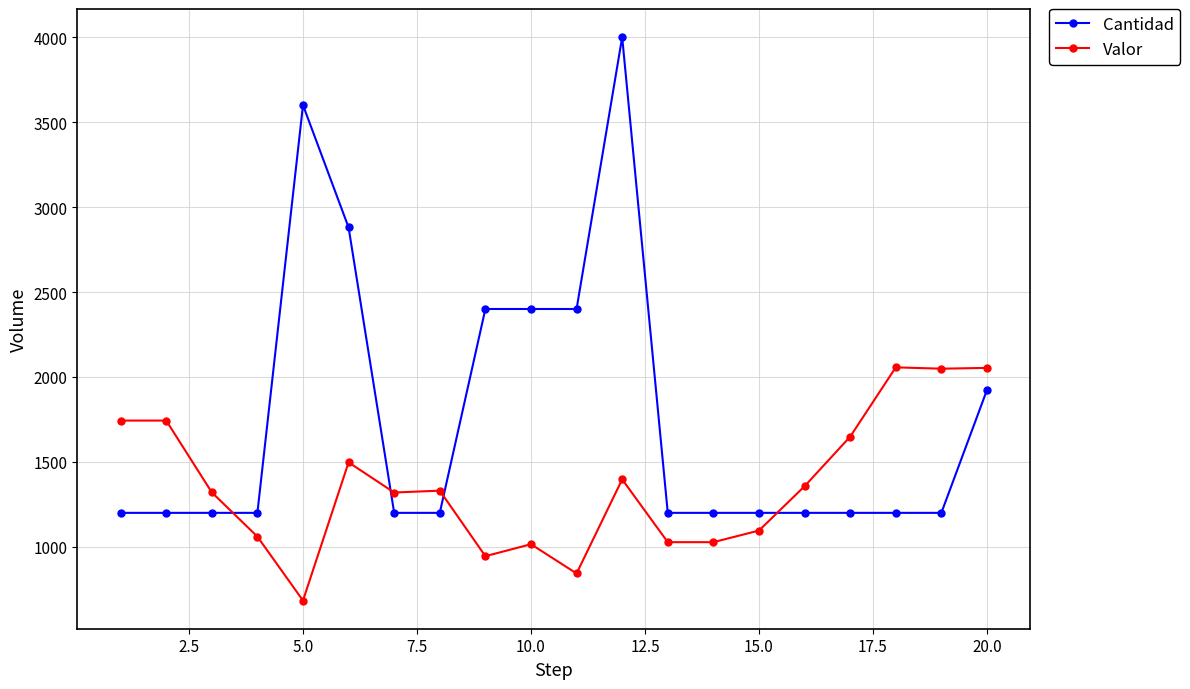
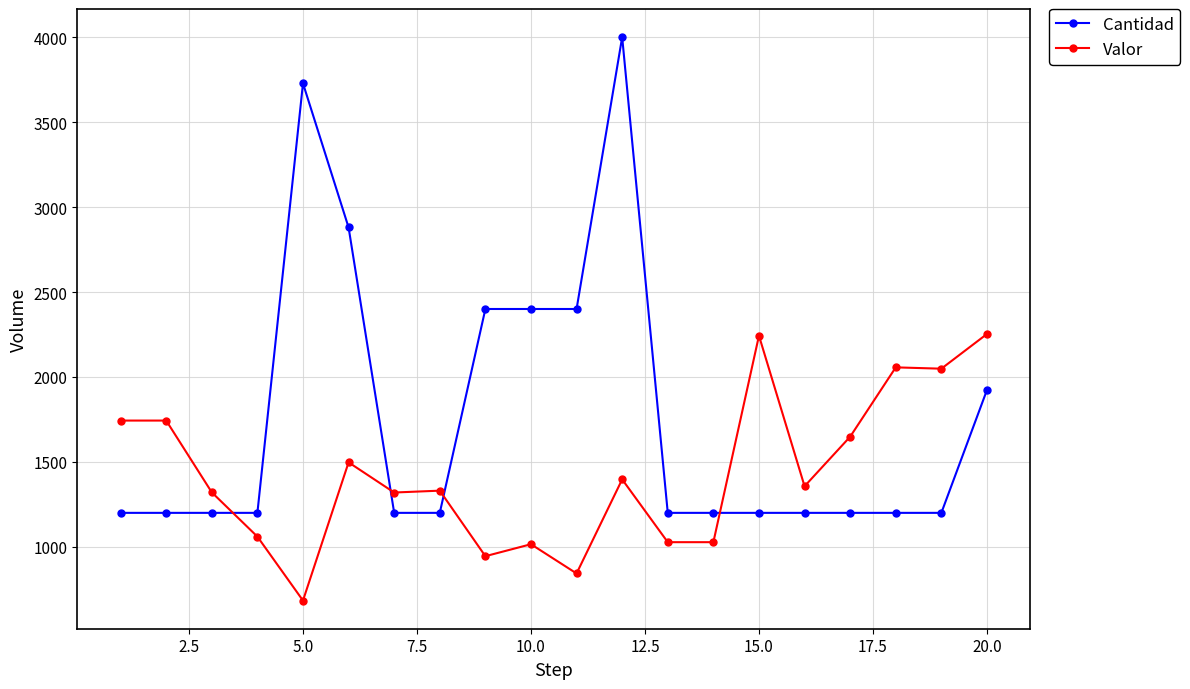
  {
    "Cantidad": {
-     "5.0": 3600,
+     "5.0": 3730,
      "10.0": 2400,
      "15.0": 1200,
      "20.0": 1920
    },
    "Valor": {
      "5.0": 680,
      "10.0": 1020,
-     "15.0": 1100,
-     "20.0": 2050
+     "15.0": 2240,
+     "20.0": 2250
    }
  }
